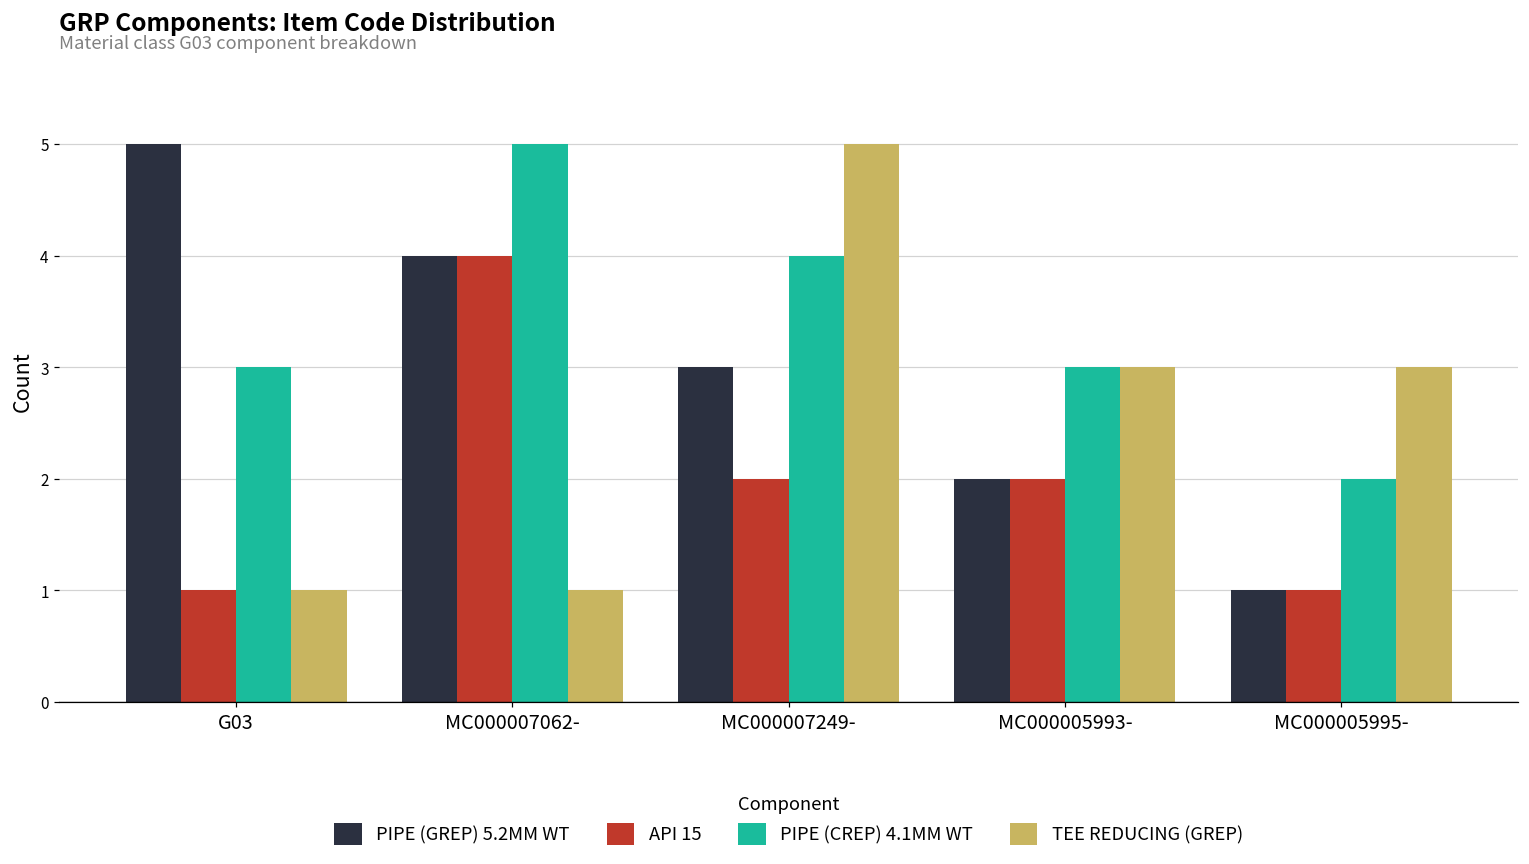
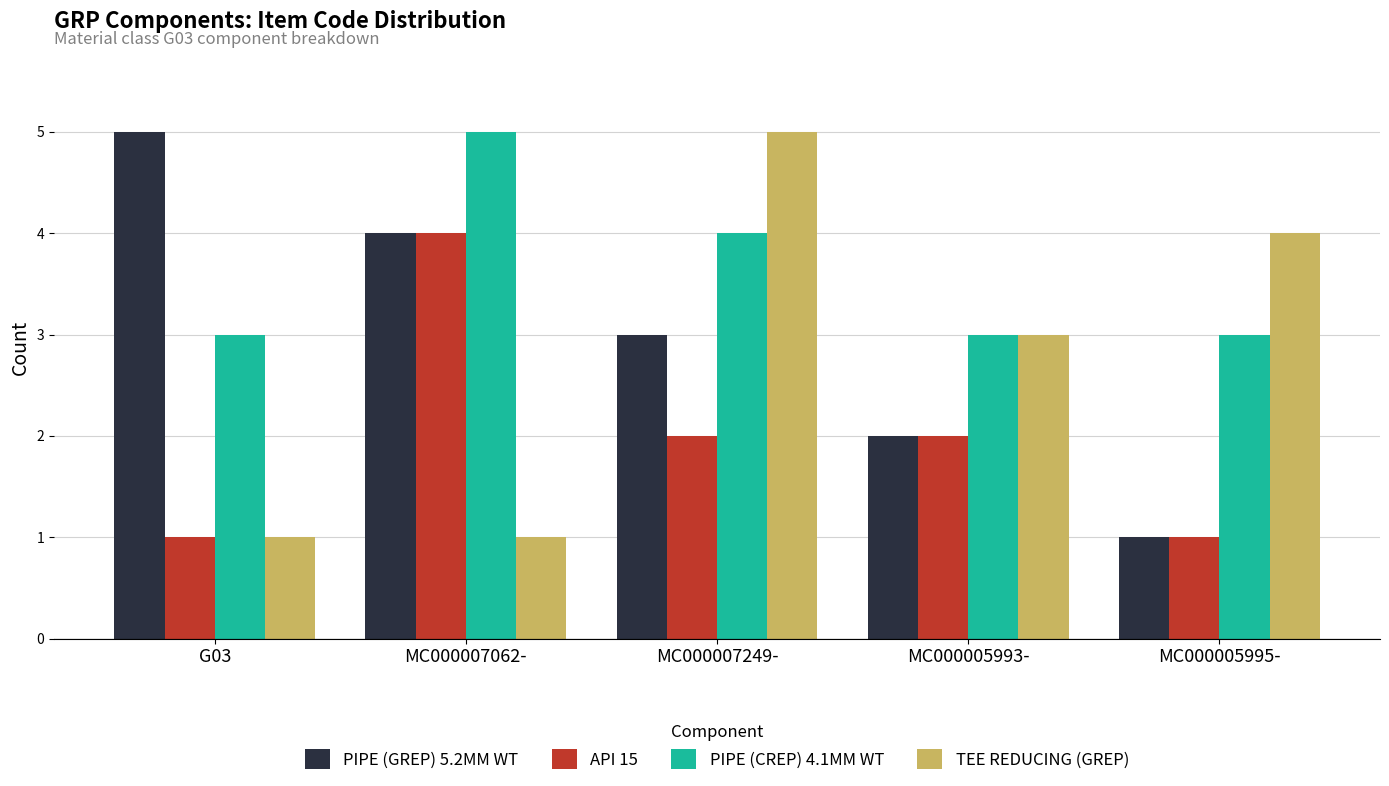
  {
    "PIPE (GREP) 5.2MM WT": {
      "G03": 5,
      "MC000007062-": 4,
      "MC000007249-": 3,
      "MC000005993-": 2,
      "MC000005995-": 1
    },
    "API 15": {
      "G03": 1,
      "MC000007062-": 4,
      "MC000007249-": 2,
      "MC000005993-": 2,
      "MC000005995-": 1
    },
    "PIPE (CREP) 4.1MM WT": {
      "G03": 3,
      "MC000007062-": 5,
      "MC000007249-": 4,
      "MC000005993-": 3,
-     "MC000005995-": 2
+     "MC000005995-": 3
    },
    "TEE REDUCING (GREP)": {
      "G03": 1,
      "MC000007062-": 1,
      "MC000007249-": 5,
      "MC000005993-": 3,
-     "MC000005995-": 3
+     "MC000005995-": 4
    }
  }
